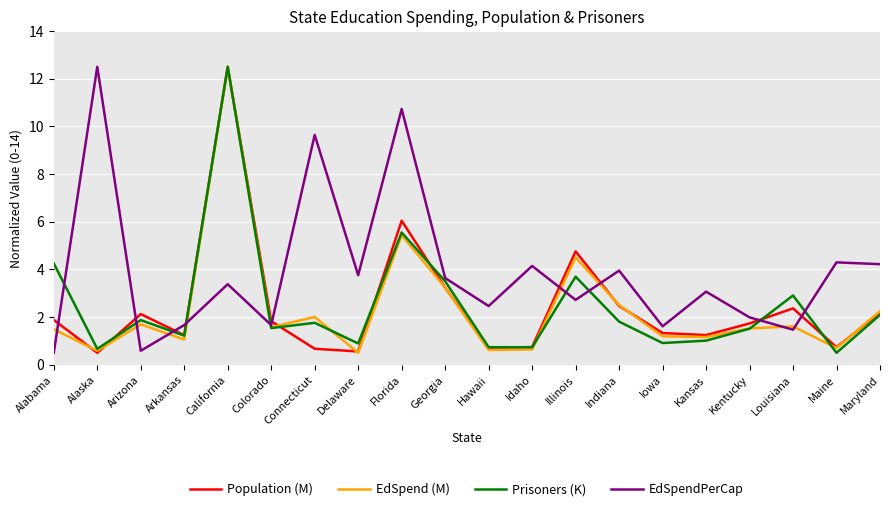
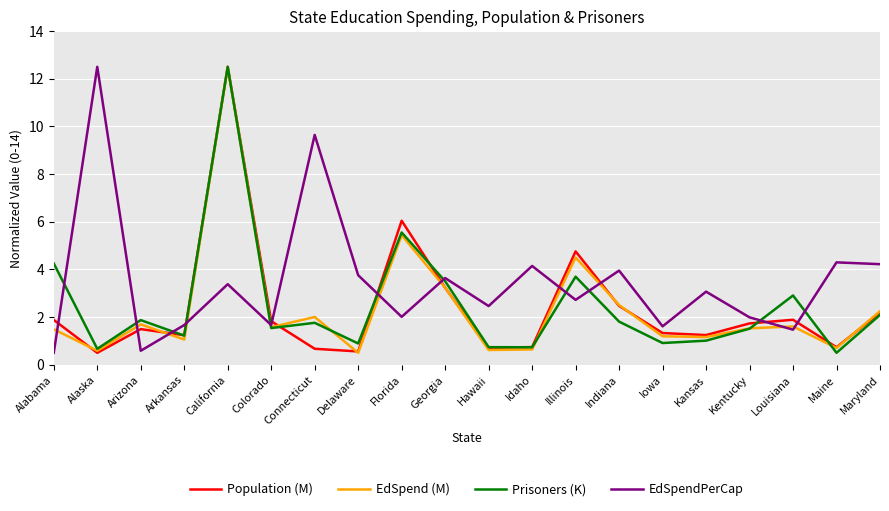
  {
    "Population (M)": {
      "Alabama": 1.9,
-     "Arizona": 2.1,
+     "Arizona": 1.5,
      "Colorado": 1.8,
      "Connecticut": 0.7,
      "Florida": 6.0,
      "Illinois": 4.8,
      "Iowa": 1.3,
      "Kentucky": 1.7,
-     "Louisiana": 2.4
+     "Louisiana": 1.9
    },
    "EdSpend (M)": {
      "Alabama": 1.5,
      "Arizona": 1.7,
      "Arkansas": 1.1,
      "Connecticut": 2.0,
      "Florida": 5.4,
      "Illinois": 4.5,
      "Iowa": 1.2,
      "Louisiana": 1.6
    },
    "Prisoners (K)": {
      "Alabama": 4.2,
      "Arizona": 1.9,
      "Connecticut": 1.8,
      "Delaware": 0.9,
      "Florida": 5.5,
      "Georgia": 3.5,
      "Illinois": 3.7,
      "Indiana": 1.8,
      "Iowa": 0.9,
      "Kansas": 1.0,
      "Louisiana": 2.9,
      "Maine": 0.5
    },
    "EdSpendPerCap": {
      "Alabama": 0.5,
      "Alaska": 12.5,
      "Arizona": 0.6,
      "Arkansas": 1.7,
      "California": 3.4,
      "Connecticut": 9.6,
      "Delaware": 3.8,
-     "Florida": 10.7,
+     "Florida": 2.0,
      "Georgia": 3.6,
      "Hawaii": 2.5,
      "Idaho": 4.1,
      "Illinois": 2.7,
      "Indiana": 4.0,
      "Iowa": 1.6,
      "Kansas": 3.1,
      "Kentucky": 2.0,
      "Louisiana": 1.5,
      "Maine": 4.3,
      "Maryland": 4.2
    }
  }
